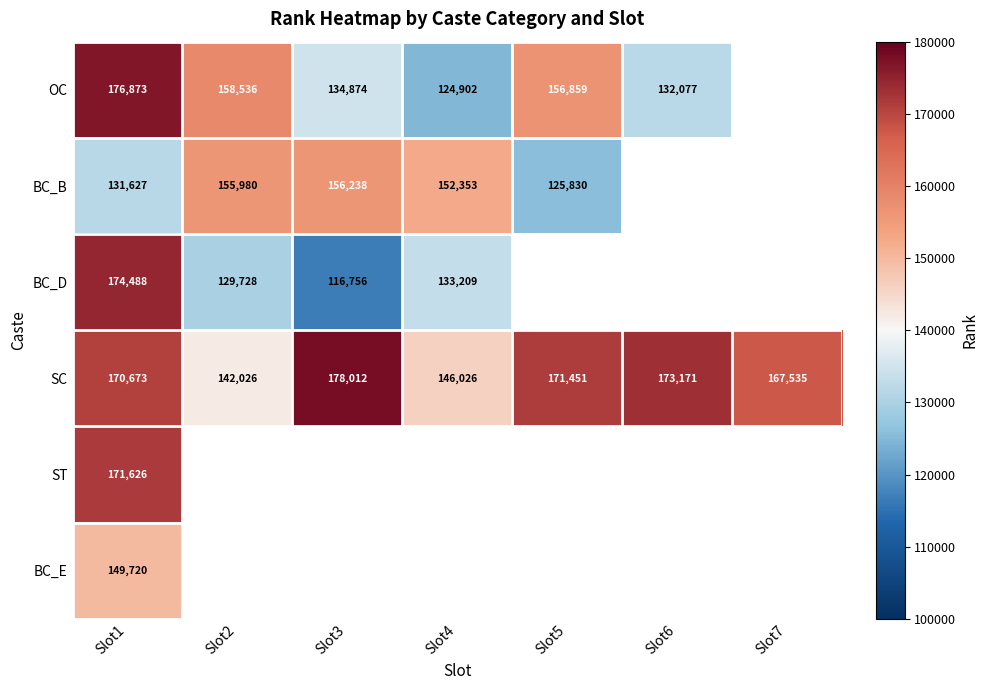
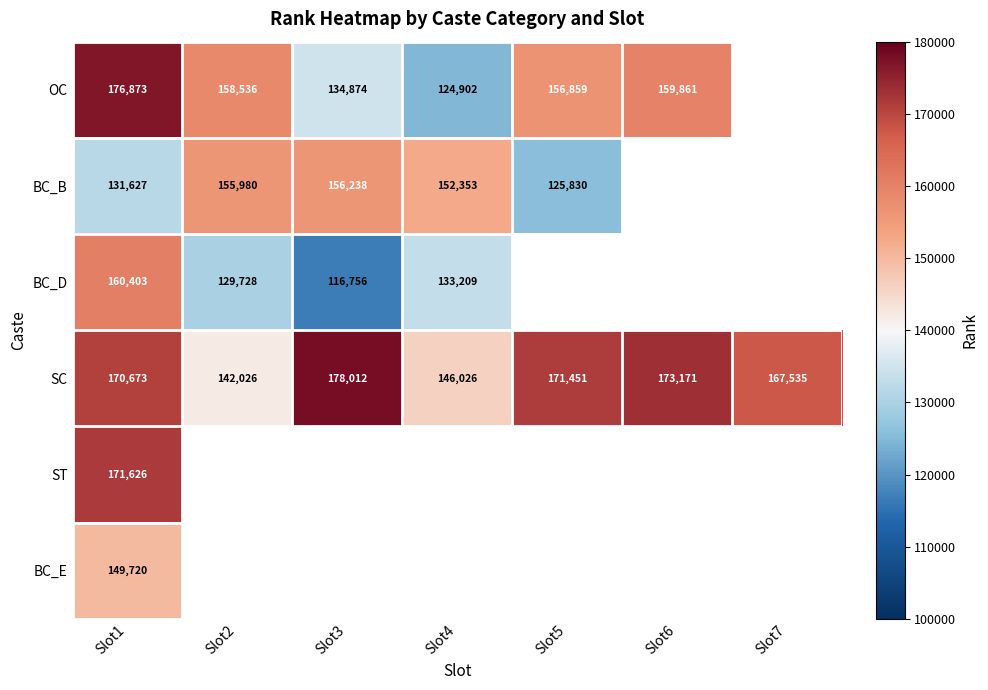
  {
    "OC": {
      "Slot1": "176,873",
      "Slot2": "158,536",
      "Slot3": "134,874",
      "Slot4": "124,902",
      "Slot5": "156,859",
-     "Slot6": "132,077"
+     "Slot6": "159,861"
    },
    "BC_B": {
      "Slot1": "131,627",
      "Slot2": "155,980",
      "Slot3": "156,238",
      "Slot4": "152,353",
      "Slot5": "125,830"
    },
    "BC_D": {
-     "Slot1": "174,488",
+     "Slot1": "160,403",
      "Slot2": "129,728",
      "Slot3": "116,756",
      "Slot4": "133,209"
    },
    "SC": {
      "Slot1": "170,673",
      "Slot2": "142,026",
      "Slot3": "178,012",
      "Slot4": "146,026",
      "Slot5": "171,451",
      "Slot6": "173,171",
      "Slot7": "167,535"
    },
    "ST": {
      "Slot1": "171,626"
    },
    "BC_E": {
      "Slot1": "149,720"
    }
  }
